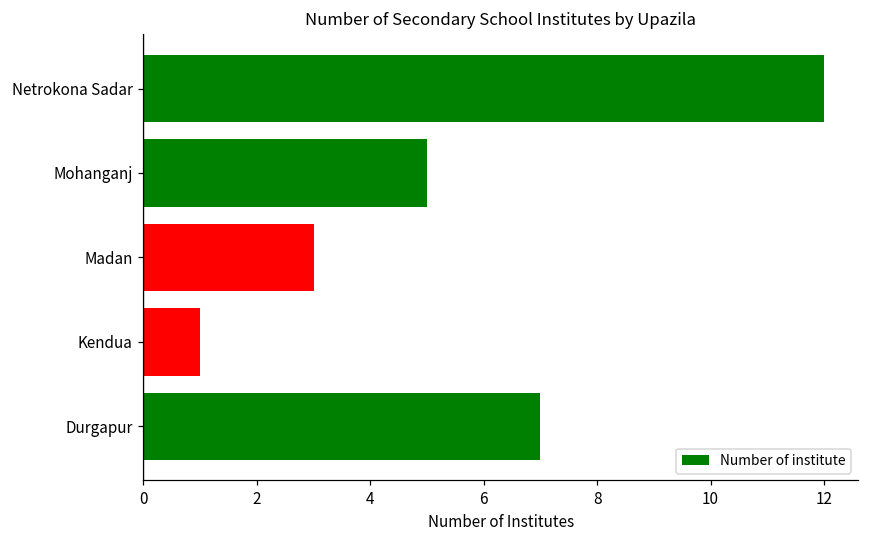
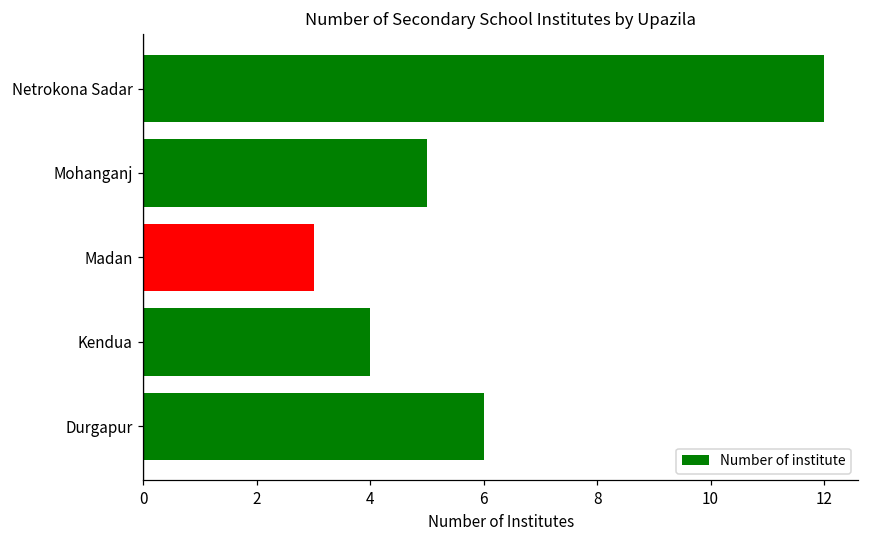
  {
    "Netrokona Sadar": 12,
    "Mohanganj": 5,
    "Madan": 3,
-   "Kendua": 1,
-   "Durgapur": 7
+   "Kendua": 4,
+   "Durgapur": 6
  }
